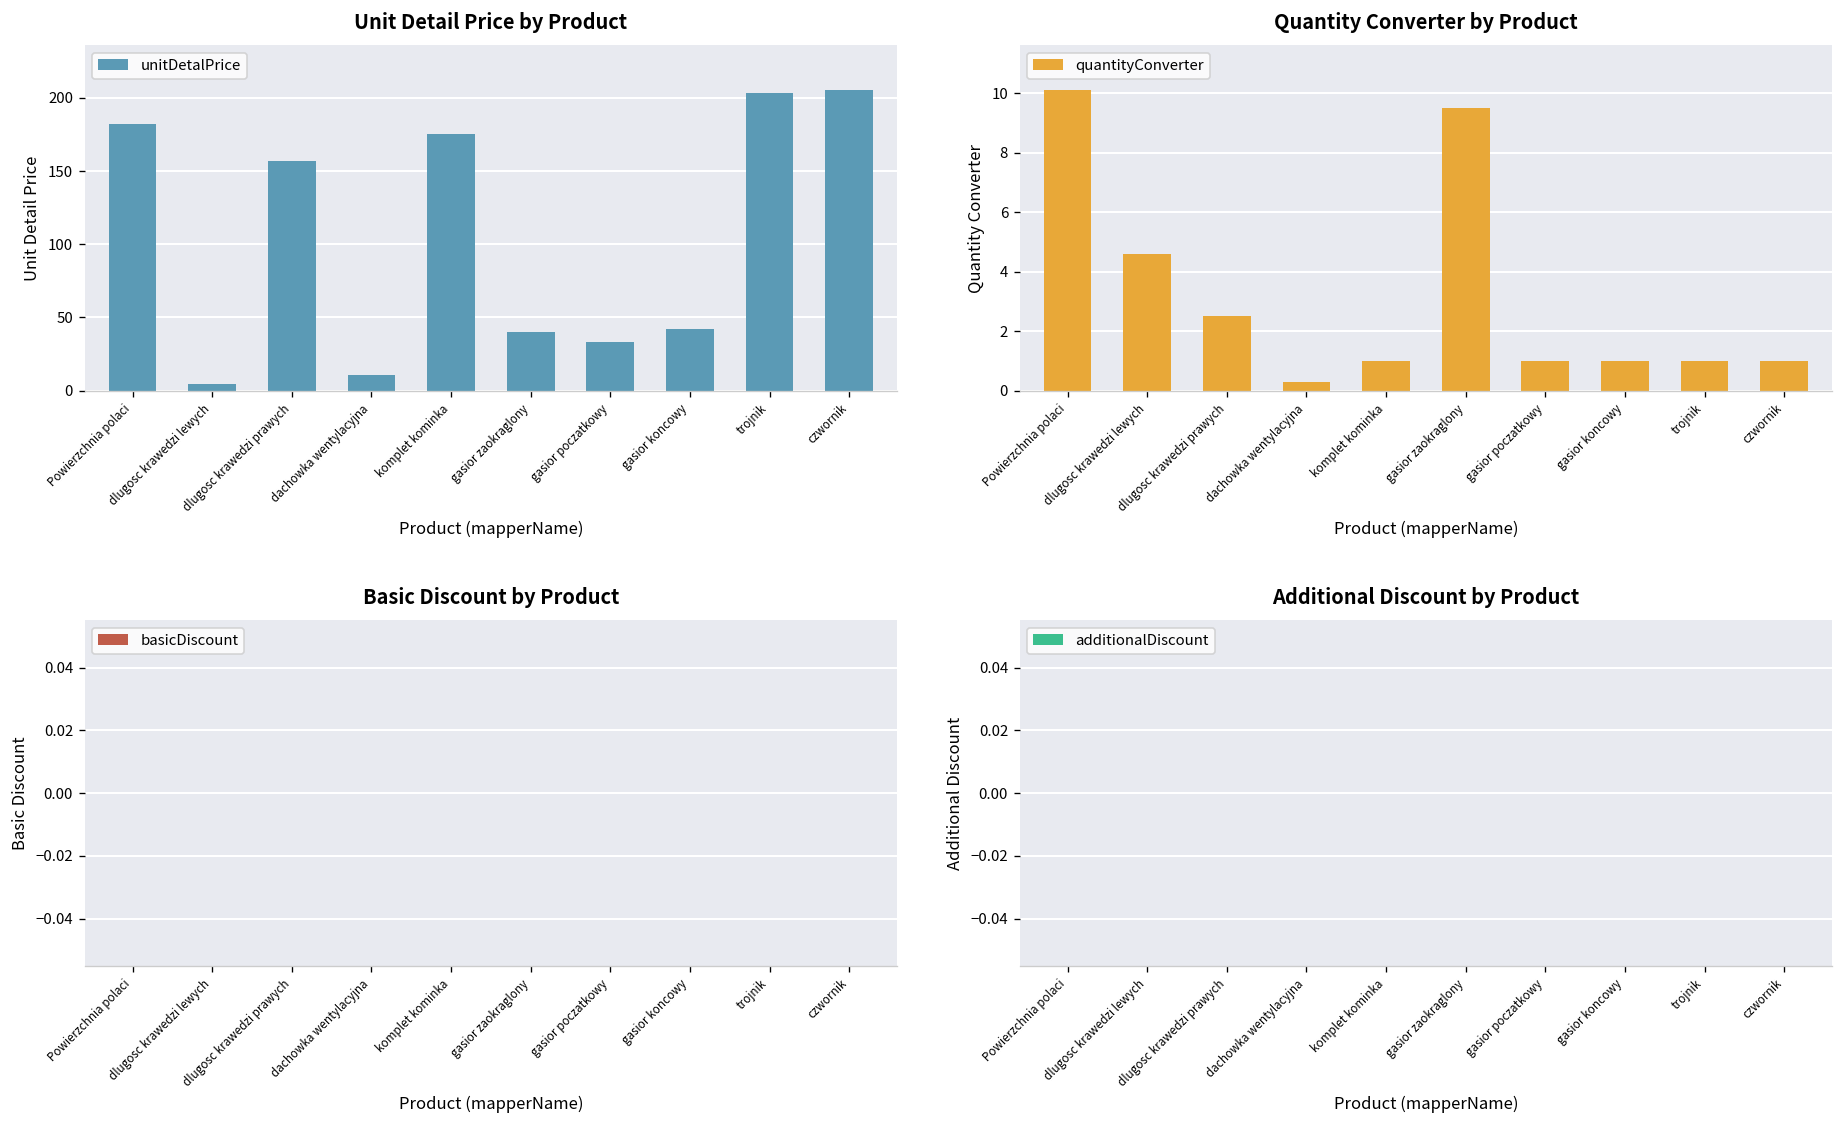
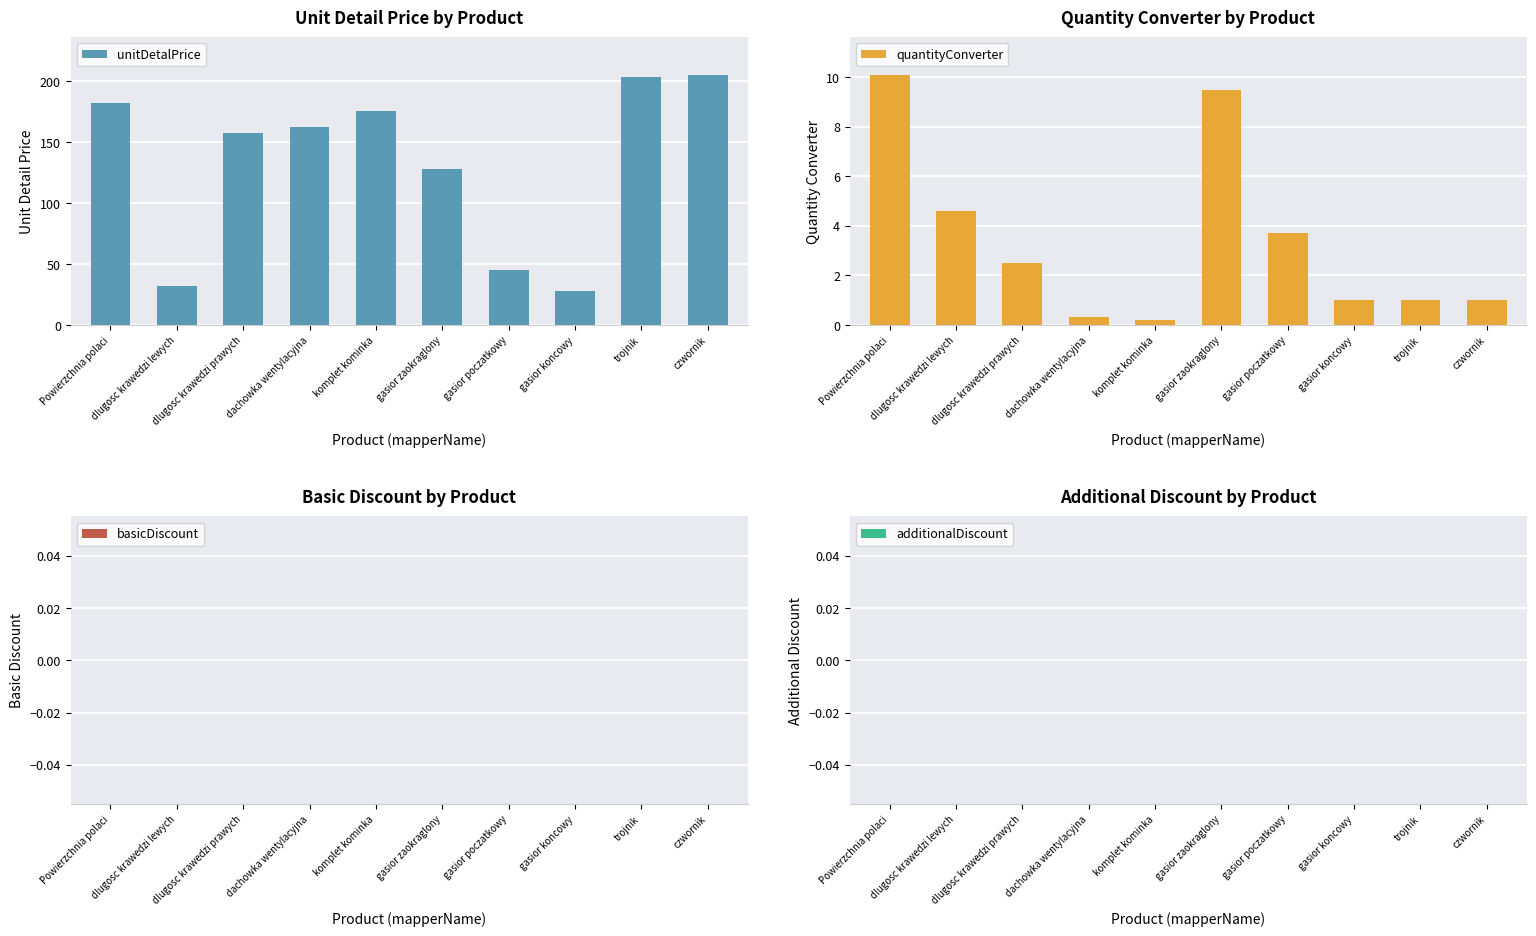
  {
    "Unit Detail Price by Product": {
      "Powierzchnia polaci": 182,
-     "dlugosc krawedzi lewych": 5,
+     "dlugosc krawedzi lewych": 32,
      "dlugosc krawedzi prawych": 157,
-     "dachowka wentylacyjna": 11,
+     "dachowka wentylacyjna": 162,
      "komplet kominka": 175,
-     "gasior zaokraglony": 40,
-     "gasior poczatkowy": 33,
-     "gasior koncowy": 42,
+     "gasior zaokraglony": 128,
+     "gasior poczatkowy": 45,
+     "gasior koncowy": 28,
      "trojnik": 204,
      "czwornik": 205
    },
    "Quantity Converter by Product": {
      "Powierzchnia polaci": 10.1,
      "dlugosc krawedzi lewych": 4.6,
      "dlugosc krawedzi prawych": 2.5,
      "dachowka wentylacyjna": 0.3,
-     "komplet kominka": 1.0,
+     "komplet kominka": 0.2,
      "gasior zaokraglony": 9.5,
-     "gasior poczatkowy": 1.0,
+     "gasior poczatkowy": 3.7,
      "gasior koncowy": 1.0,
      "trojnik": 1.0,
      "czwornik": 1.0
    },
    "Basic Discount by Product": {
      "Powierzchnia polaci": 0.000,
      "dlugosc krawedzi lewych": 0.000,
      "dlugosc krawedzi prawych": 0.000,
      "dachowka wentylacyjna": 0.000,
      "komplet kominka": 0.000,
      "gasior zaokraglony": 0.000,
      "gasior poczatkowy": 0.000,
      "gasior koncowy": 0.000,
      "trojnik": 0.000,
      "czwornik": 0.000
    },
    "Additional Discount by Product": {
      "Powierzchnia polaci": 0.000,
      "dlugosc krawedzi lewych": 0.000,
      "dlugosc krawedzi prawych": 0.000,
      "dachowka wentylacyjna": 0.000,
      "komplet kominka": 0.000,
      "gasior zaokraglony": 0.000,
      "gasior poczatkowy": 0.000,
      "gasior koncowy": 0.000,
      "trojnik": 0.000,
      "czwornik": 0.000
    }
  }
